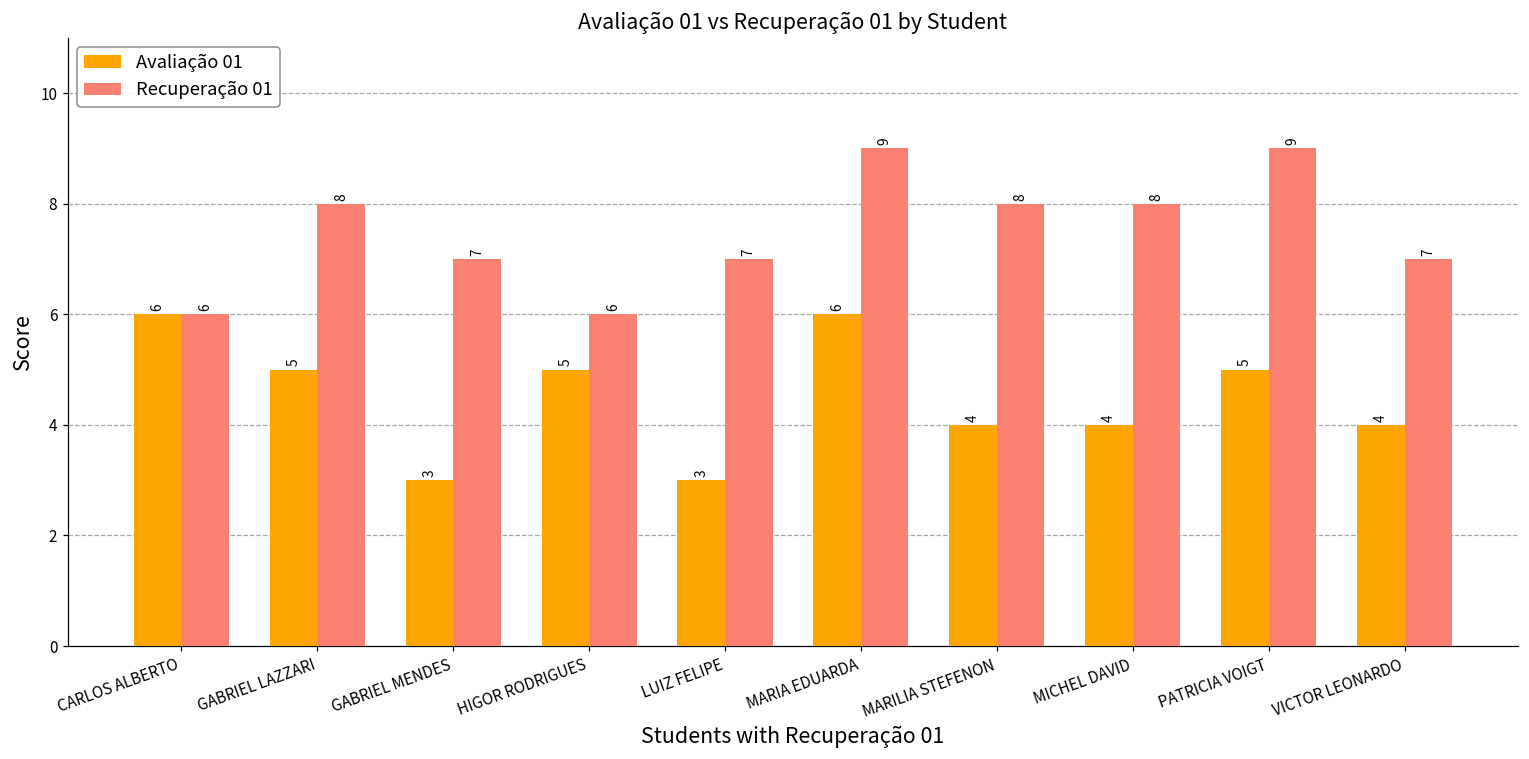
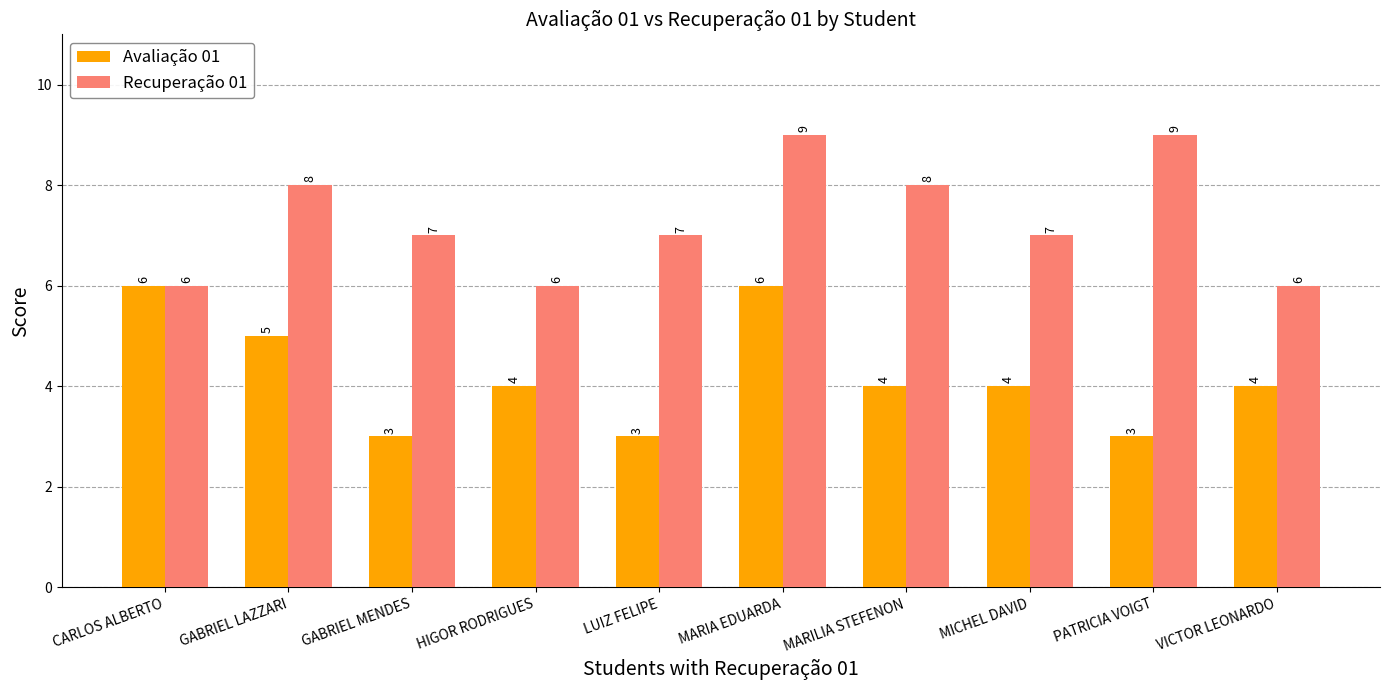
  {
    "Avaliação 01": {
      "CARLOS ALBERTO": 6,
      "GABRIEL LAZZARI": 5,
      "GABRIEL MENDES": 3,
-     "HIGOR RODRIGUES": 5,
+     "HIGOR RODRIGUES": 4,
      "LUIZ FELIPE": 3,
      "MARIA EDUARDA": 6,
      "MARILIA STEFENON": 4,
      "MICHEL DAVID": 4,
-     "PATRICIA VOIGT": 5,
+     "PATRICIA VOIGT": 3,
      "VICTOR LEONARDO": 4
    },
    "Recuperação 01": {
      "CARLOS ALBERTO": 6,
      "GABRIEL LAZZARI": 8,
      "GABRIEL MENDES": 7,
      "HIGOR RODRIGUES": 6,
      "LUIZ FELIPE": 7,
      "MARIA EDUARDA": 9,
      "MARILIA STEFENON": 8,
-     "MICHEL DAVID": 8,
+     "MICHEL DAVID": 7,
      "PATRICIA VOIGT": 9,
-     "VICTOR LEONARDO": 7
+     "VICTOR LEONARDO": 6
    }
  }
